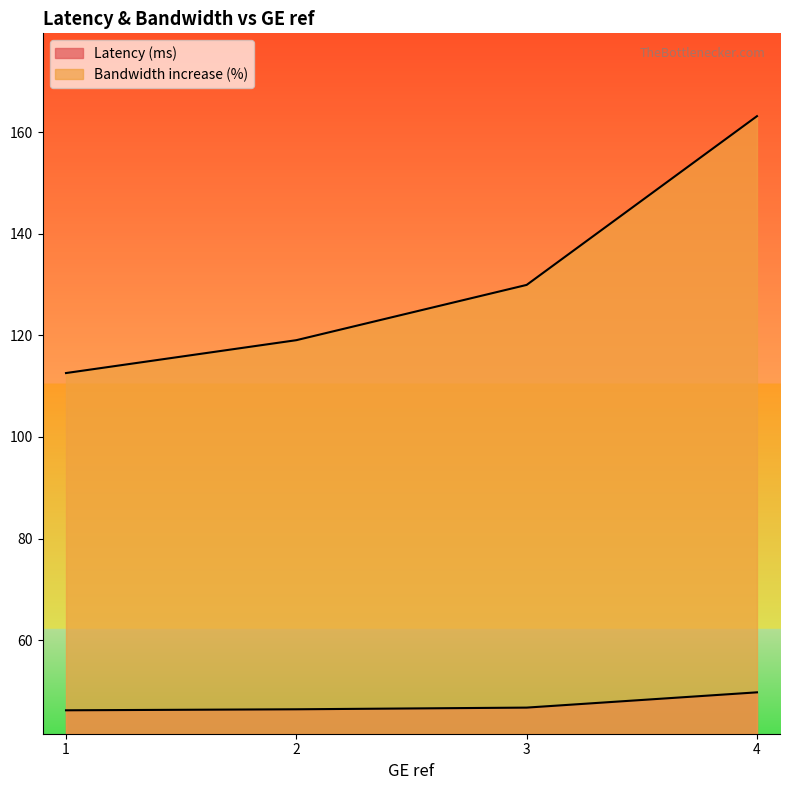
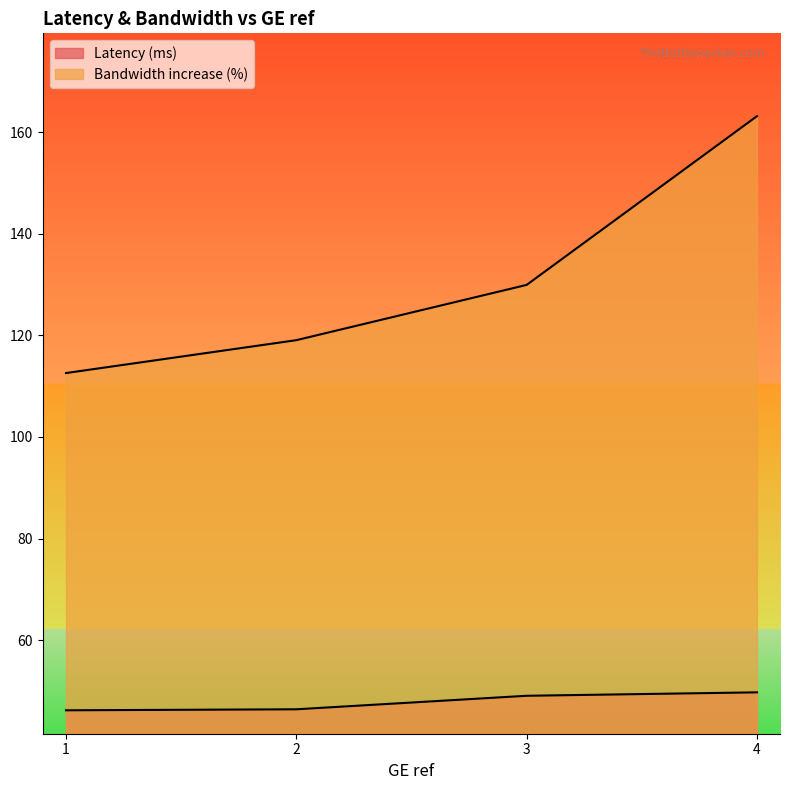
  {
    "Latency (ms)": {
      "1": 46,
      "2": 46,
-     "3": 47,
+     "3": 49,
      "4": 50
    },
    "Bandwidth increase (%)": {
      "1": 113,
      "2": 119,
      "3": 130,
      "4": 163
    }
  }
